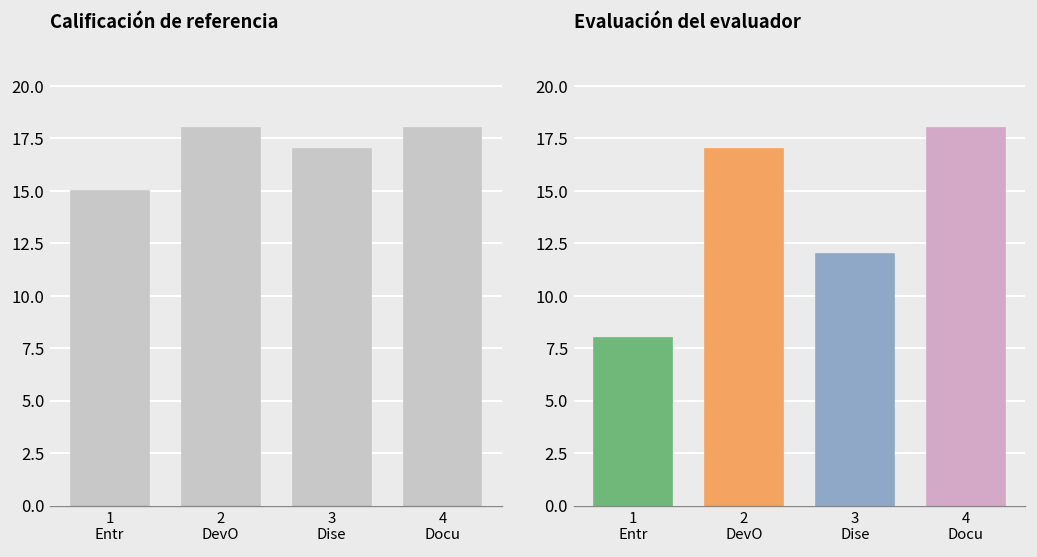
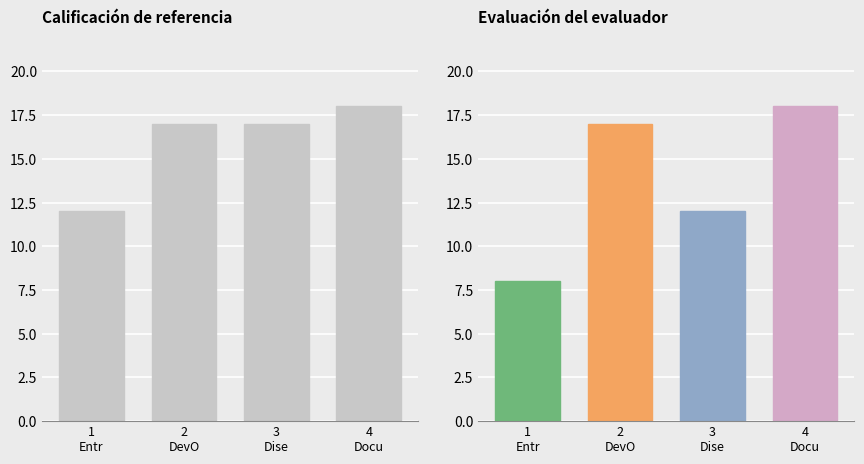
  {
    "Calificación de referencia": {
-     "1 Entr": 15,
-     "2 DevO": 18,
+     "1 Entr": 12,
+     "2 DevO": 17,
      "3 Dise": 17,
      "4 Docu": 18
    },
    "Evaluación del evaluador": {
      "1 Entr": 8.0,
      "2 DevO": 17.0,
      "3 Dise": 12.0,
      "4 Docu": 18.0
    }
  }
